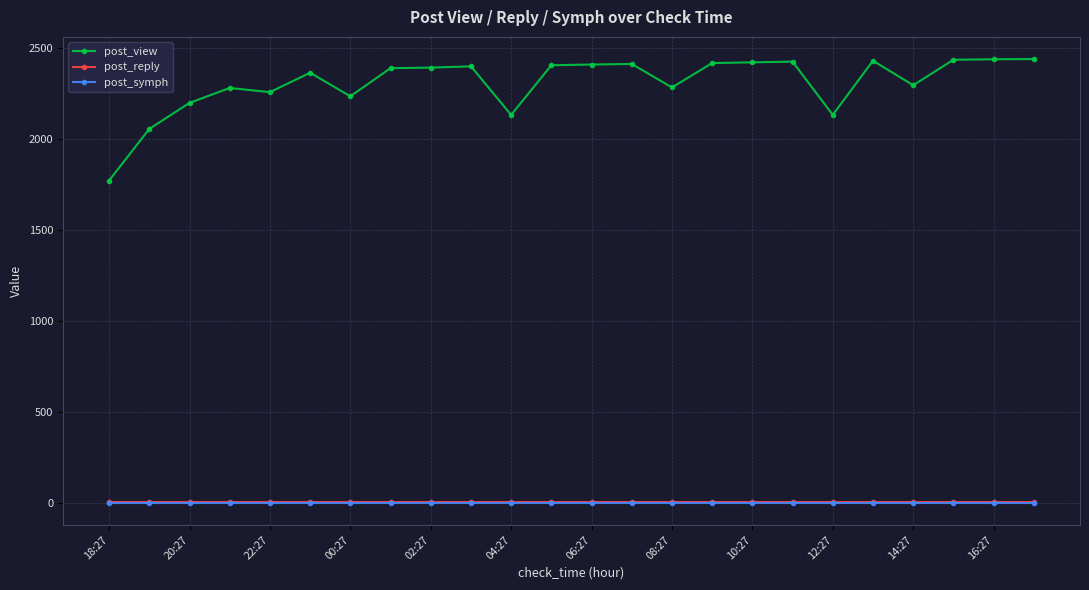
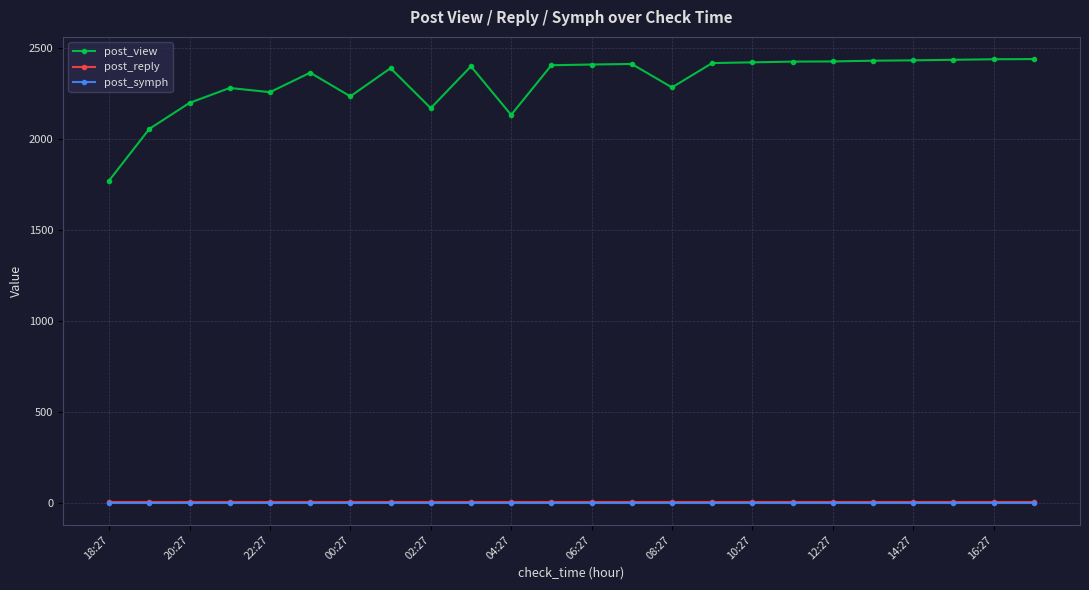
  {
    "post_view": {
      "18:27": 1770,
      "20:27": 2200,
      "22:27": 2260,
      "00:27": 2240,
-     "02:27": 2390,
+     "02:27": 2170,
      "04:27": 2130,
      "06:27": 2410,
      "08:27": 2290,
      "10:27": 2420,
-     "12:27": 2130,
-     "14:27": 2300,
+     "12:27": 2430,
+     "14:27": 2430,
      "16:27": 2440
    }
  }
